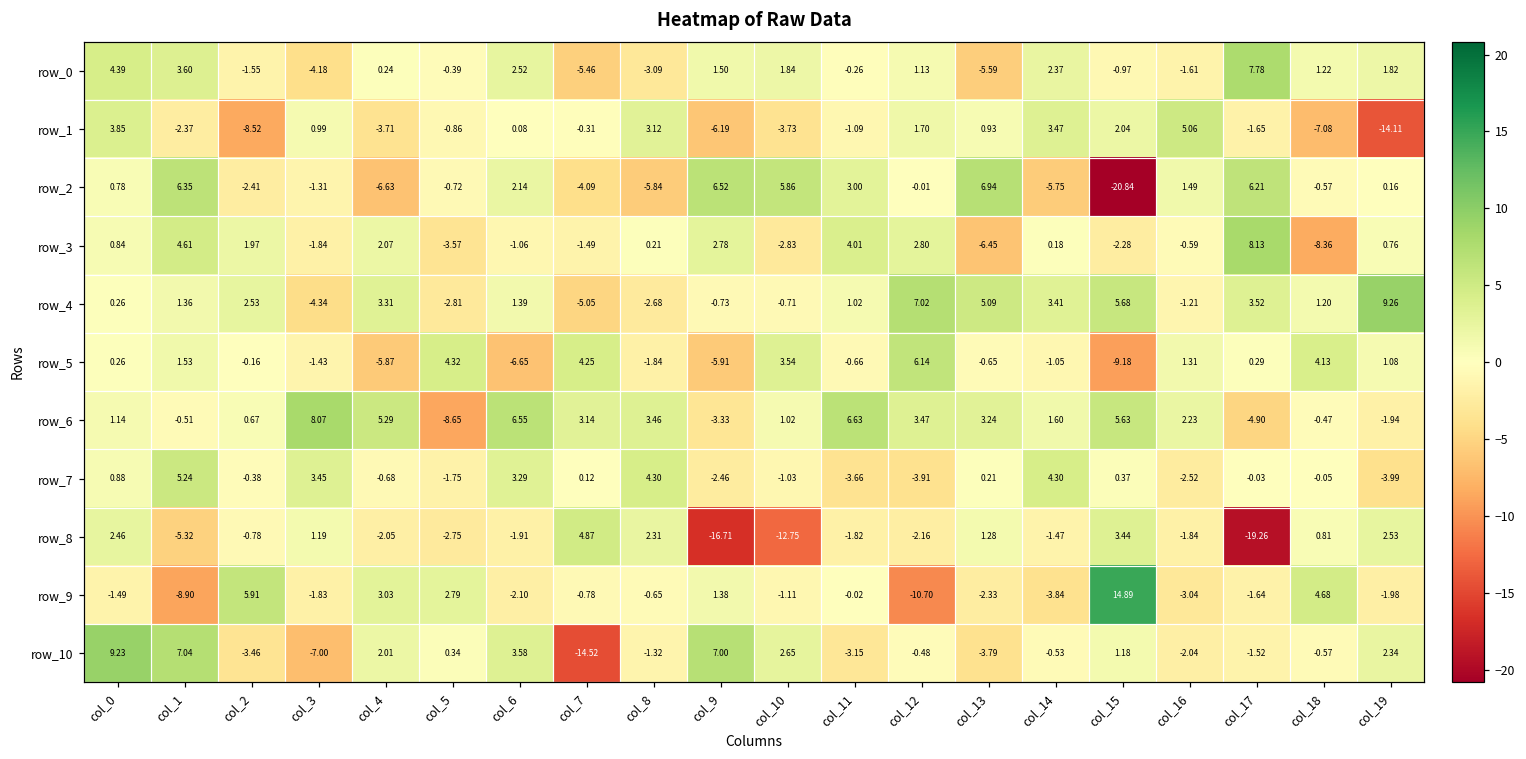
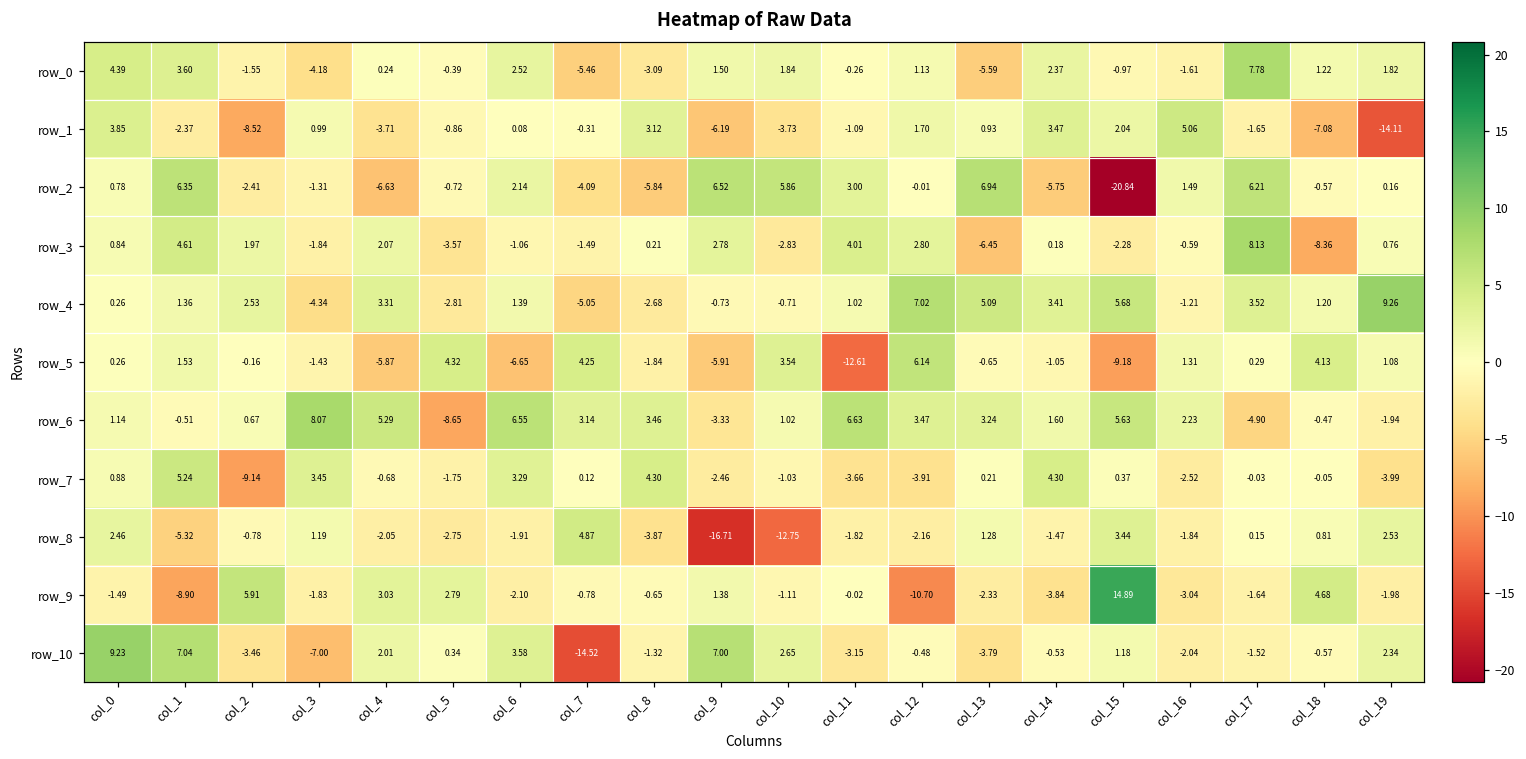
  {
    "row_5": {
      "col_0": 0.26,
      "col_1": 1.53,
      "col_2": -0.16,
      "col_3": -1.43,
      "col_4": -5.87,
      "col_5": 4.32,
      "col_6": -6.65,
      "col_7": 4.25,
      "col_8": -1.84,
      "col_9": -5.91,
      "col_10": 3.54,
-     "col_11": -0.66,
+     "col_11": -12.61,
      "col_12": 6.14,
      "col_13": -0.65,
      "col_14": -1.05,
      "col_15": -9.18,
      "col_16": 1.31,
      "col_17": 0.29,
      "col_18": 4.13,
      "col_19": 1.08
    },
    "row_7": {
      "col_0": 0.88,
      "col_1": 5.24,
-     "col_2": -0.38,
+     "col_2": -9.14,
      "col_3": 3.45,
      "col_4": -0.68,
      "col_5": -1.75,
      "col_6": 3.29,
      "col_7": 0.12,
      "col_8": 4.30,
      "col_9": -2.46,
      "col_10": -1.03,
      "col_11": -3.66,
      "col_12": -3.91,
      "col_13": 0.21,
      "col_14": 4.30,
      "col_15": 0.37,
      "col_16": -2.52,
      "col_17": -0.03,
      "col_18": -0.05,
      "col_19": -3.99
    },
    "row_8": {
      "col_0": 2.46,
      "col_1": -5.32,
      "col_2": -0.78,
      "col_3": 1.19,
      "col_4": -2.05,
      "col_5": -2.75,
      "col_6": -1.91,
      "col_7": 4.87,
-     "col_8": 2.31,
+     "col_8": -3.87,
      "col_9": -16.71,
      "col_10": -12.75,
      "col_11": -1.82,
      "col_12": -2.16,
      "col_13": 1.28,
      "col_14": -1.47,
      "col_15": 3.44,
      "col_16": -1.84,
-     "col_17": -19.26,
+     "col_17": 0.15,
      "col_18": 0.81,
      "col_19": 2.53
    }
  }
